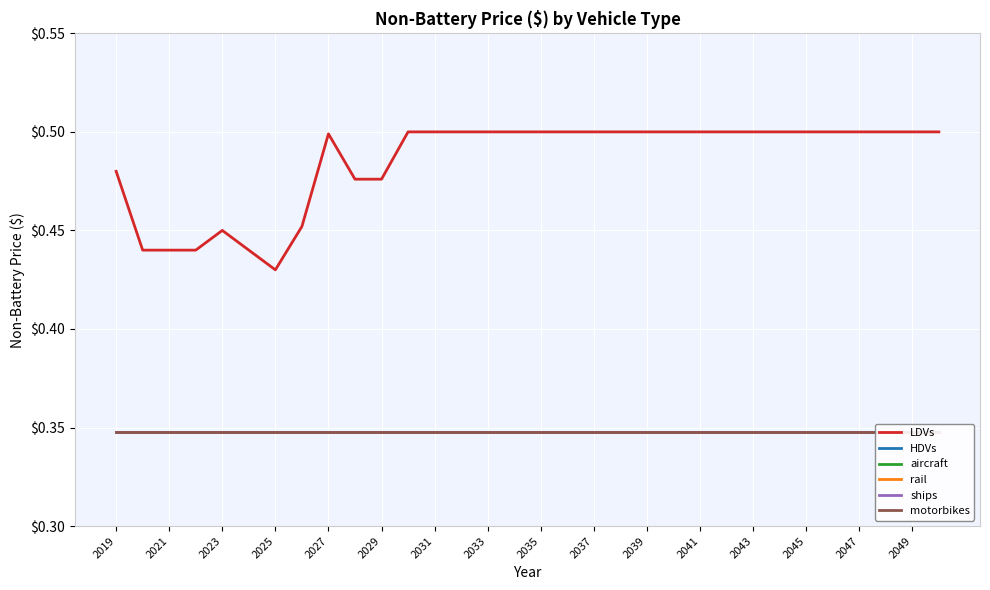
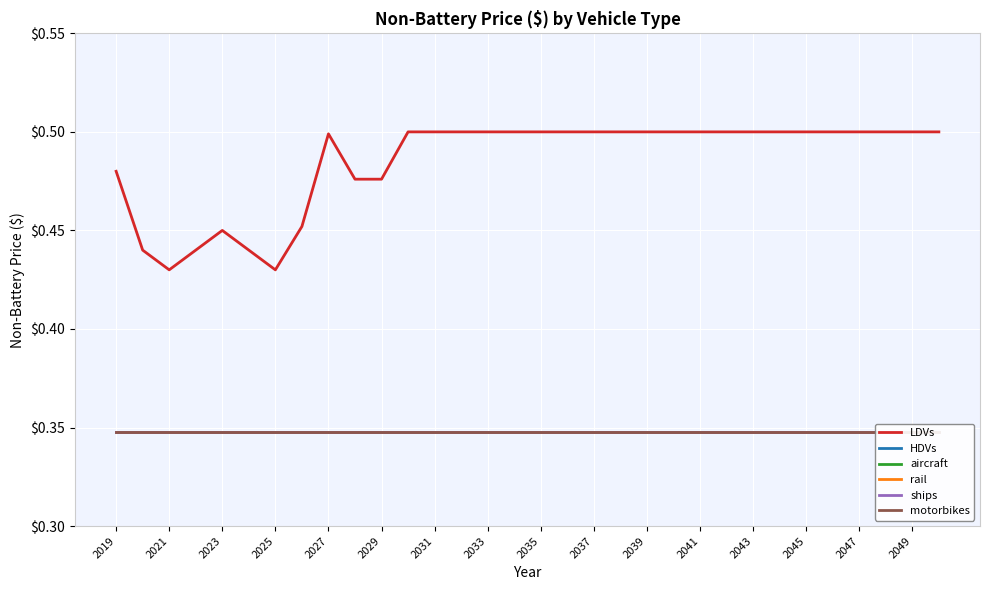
  {
    "LDVs": {
      "2019": "$0.48",
-     "2021": "$0.44",
+     "2021": "$0.43",
      "2023": "$0.45",
      "2025": "$0.43",
      "2027": "$0.50",
      "2029": "$0.476",
      "2031": "$0.50",
      "2033": "$0.50",
      "2035": "$0.50",
      "2037": "$0.50",
      "2039": "$0.50",
      "2041": "$0.50",
      "2043": "$0.50",
      "2045": "$0.50",
      "2047": "$0.50",
      "2049": "$0.50"
    },
    "motorbikes": {
      "2019": "$0.348",
      "2021": "$0.348",
      "2023": "$0.348",
      "2025": "$0.348",
      "2027": "$0.348",
      "2029": "$0.348",
      "2031": "$0.348",
      "2033": "$0.348",
      "2035": "$0.348",
      "2037": "$0.348",
      "2039": "$0.348",
      "2041": "$0.348",
      "2043": "$0.348",
      "2045": "$0.348",
      "2047": "$0.348"
    }
  }
